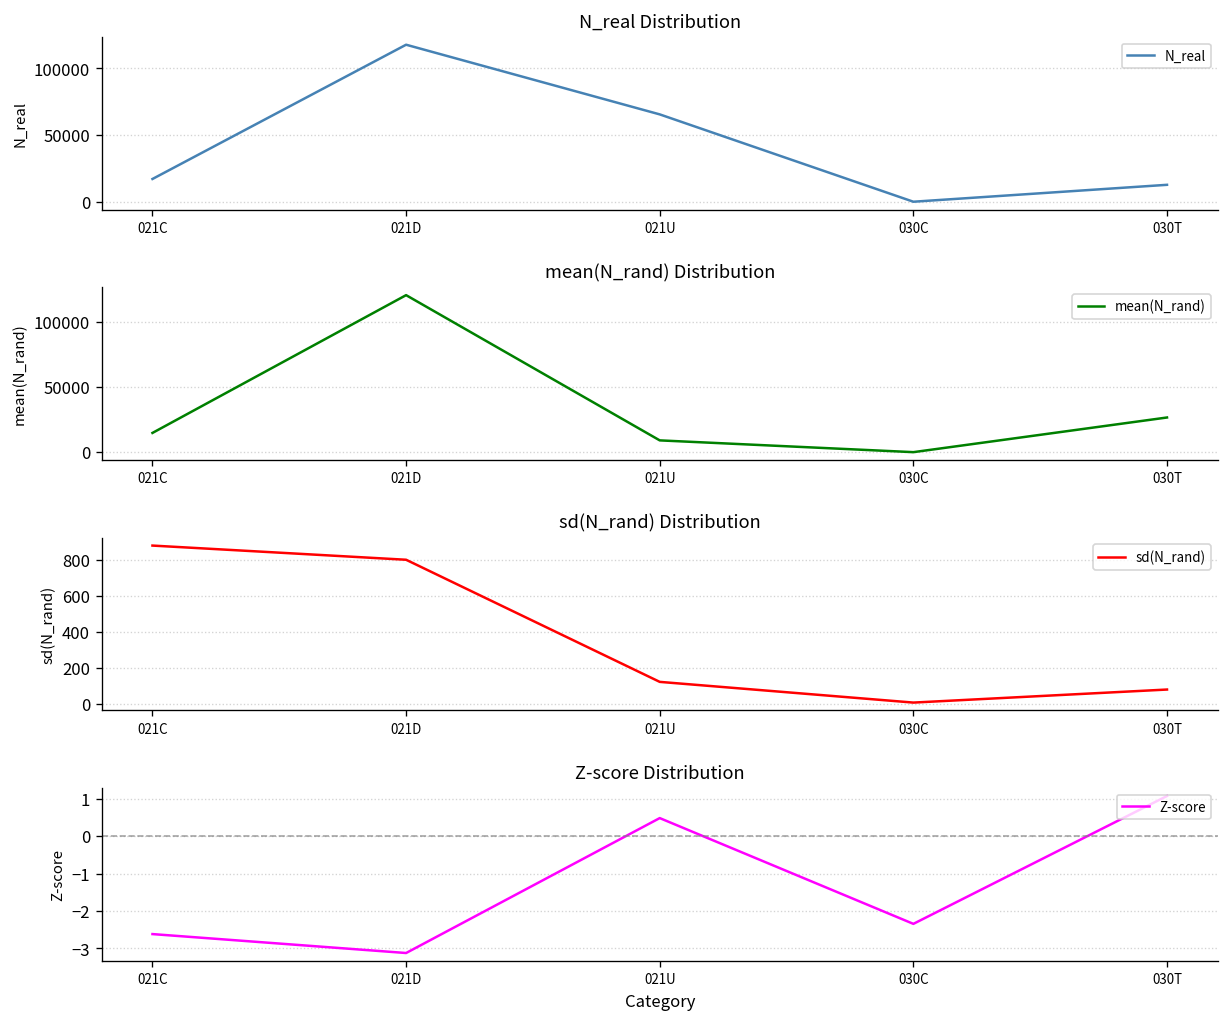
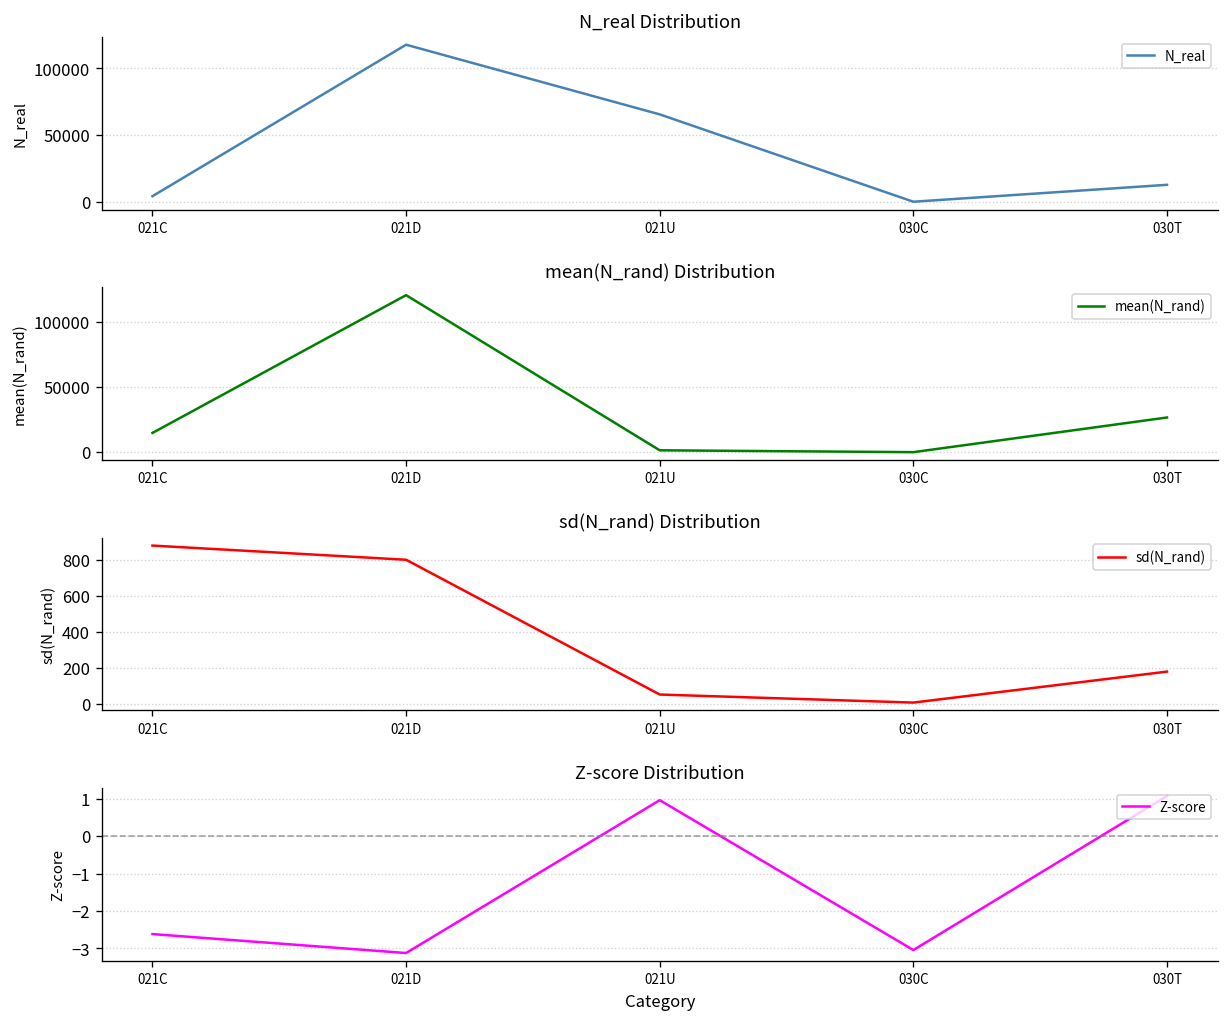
  {
    "N_real Distribution": {
-     "021C": 17000,
+     "021C": 4000,
      "021D": 118000,
      "021U": 66000,
      "030C": 0,
      "030T": 13000
    },
    "mean(N_rand) Distribution": {
      "021C": 15000,
      "021D": 120000,
-     "021U": 9000,
+     "021U": 1000,
      "030C": 0,
      "030T": 27000
    },
    "sd(N_rand) Distribution": {
      "021C": 880,
      "021D": 800,
-     "021U": 120,
+     "021U": 50,
      "030C": 10,
-     "030T": 80
+     "030T": 180
    },
    "Z-score Distribution": {
      "021C": -2.6,
      "021D": -3.1,
-     "021U": 0.5,
-     "030C": -2.3
+     "021U": 1.0,
+     "030C": -3.0
    }
  }
